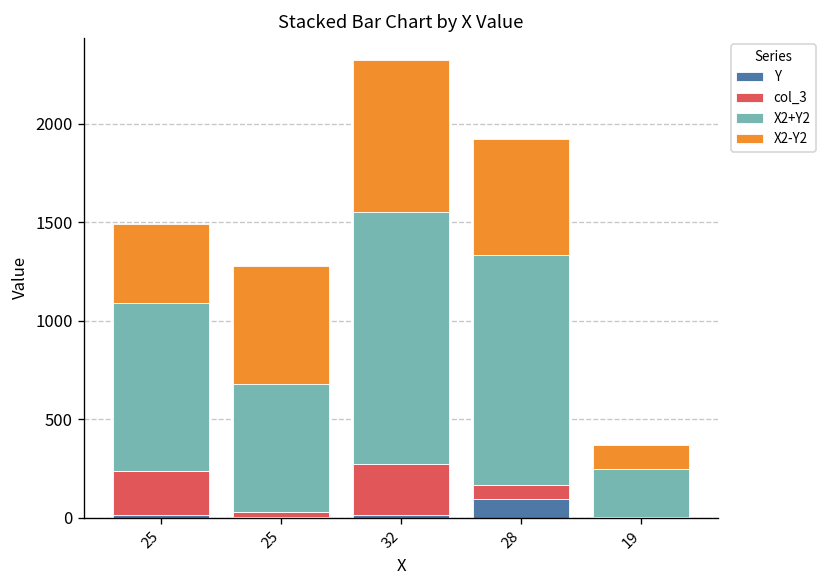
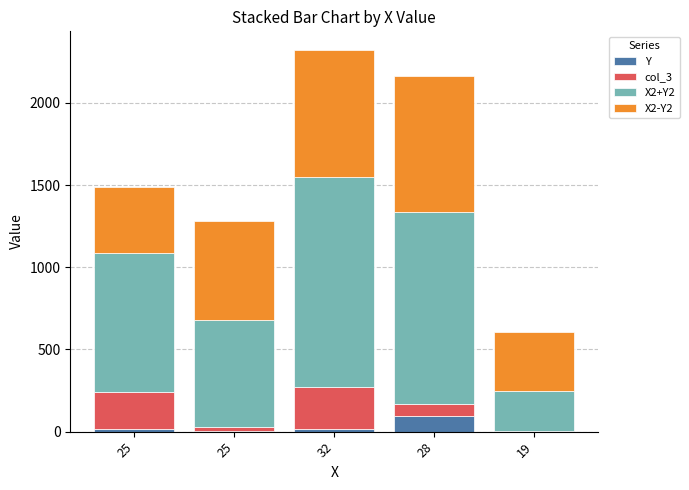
  {
    "Y": {
      "32": 20,
      "28": 100
    },
    "col_3": {
      "32": 260,
      "28": 70
    },
    "X2+Y2": {
      "32": 1280,
      "28": 1170,
      "19": 240
    },
    "X2-Y2": {
      "32": 770,
-     "28": 590,
-     "19": 120
+     "28": 830,
+     "19": 360
    }
  }
